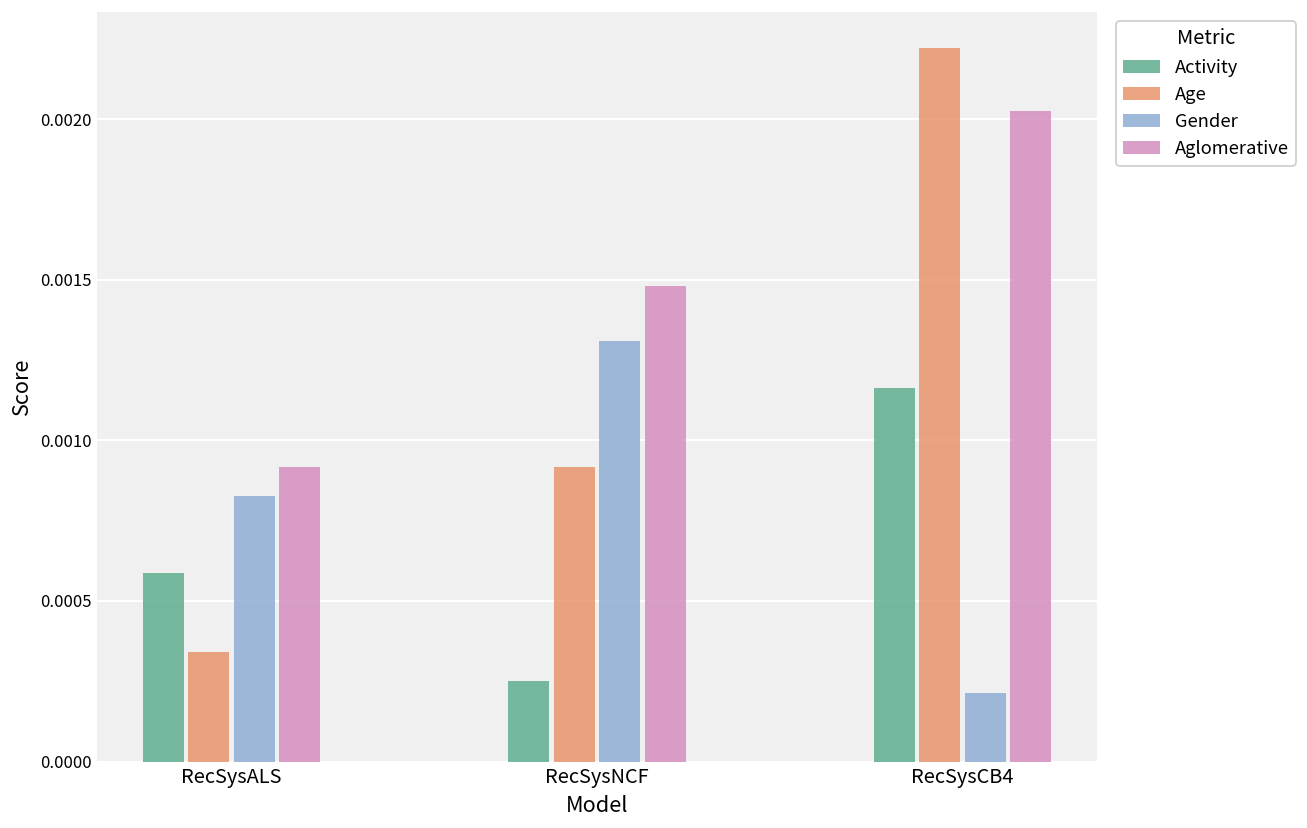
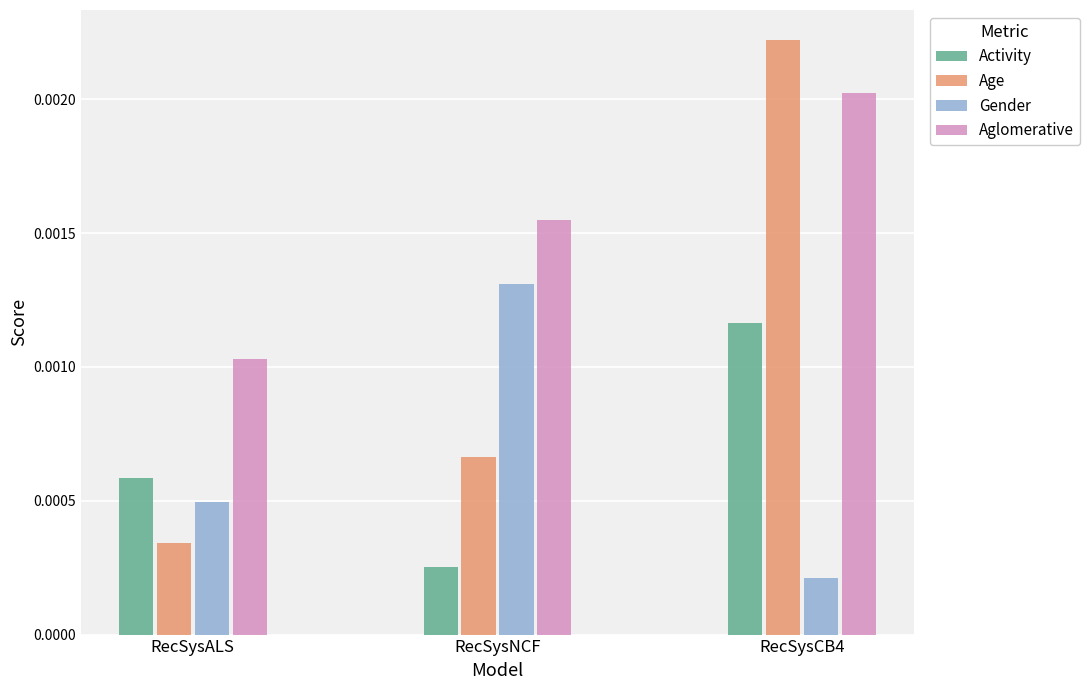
  {
    "Activity": {
      "RecSysALS": 0.00059,
      "RecSysNCF": 0.00025,
      "RecSysCB4": 0.00116
    },
    "Age": {
      "RecSysALS": 0.00034,
-     "RecSysNCF": 0.00092,
+     "RecSysNCF": 0.00066,
      "RecSysCB4": 0.00222
    },
    "Gender": {
-     "RecSysALS": 0.00083,
+     "RecSysALS": 0.00050,
      "RecSysNCF": 0.00131,
      "RecSysCB4": 0.00021
    },
    "Aglomerative": {
-     "RecSysALS": 0.00092,
-     "RecSysNCF": 0.00148,
+     "RecSysALS": 0.00103,
+     "RecSysNCF": 0.00155,
      "RecSysCB4": 0.00202
    }
  }
